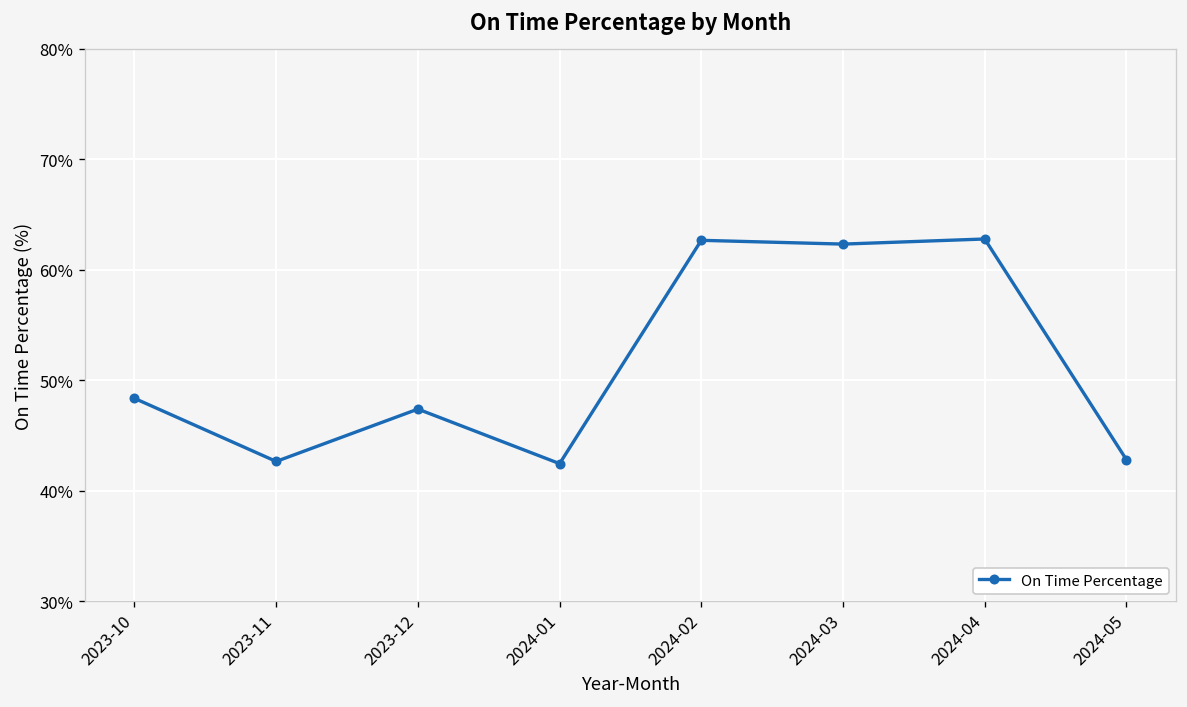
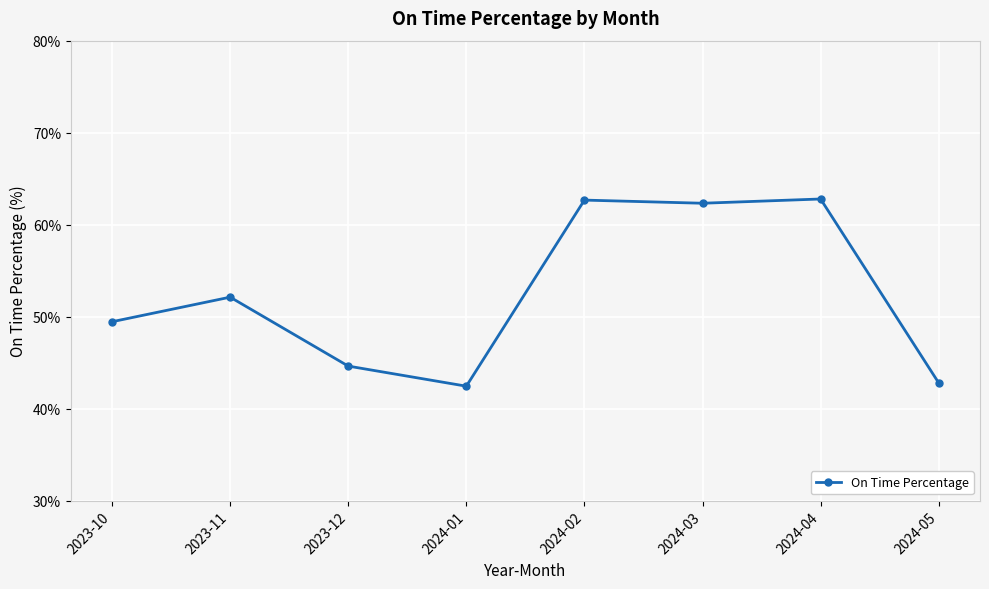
  {
-   "2023-10": "48%",
-   "2023-11": "43%",
-   "2023-12": "47%",
+   "2023-10": "49%",
+   "2023-11": "52%",
+   "2023-12": "45%",
    "2024-01": "42%",
    "2024-02": "63%",
    "2024-03": "62%",
    "2024-04": "63%",
    "2024-05": "43%"
  }
